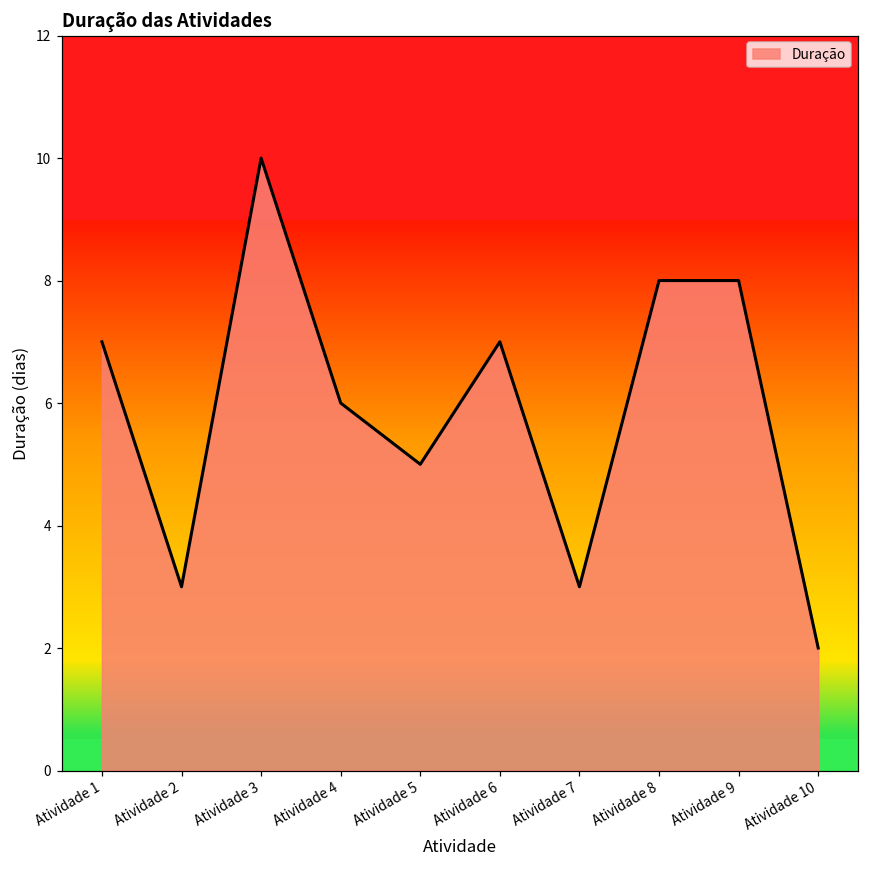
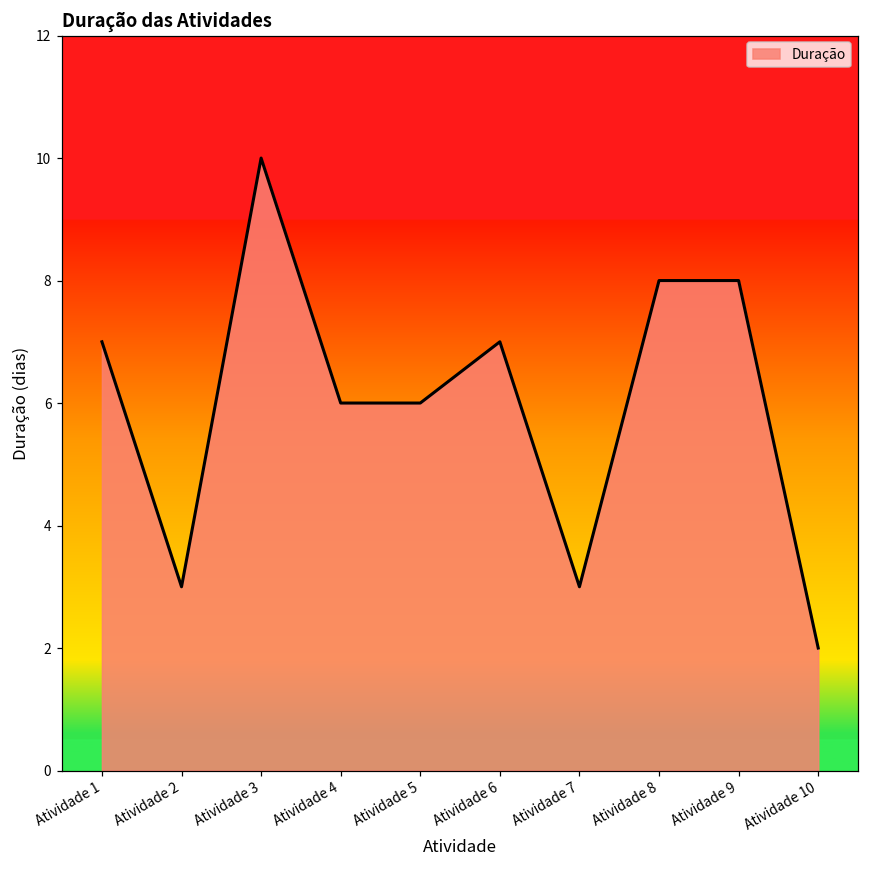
  {
    "Atividade 1": 7,
    "Atividade 2": 3,
    "Atividade 3": 10,
    "Atividade 4": 6,
-   "Atividade 5": 5,
+   "Atividade 5": 6,
    "Atividade 6": 7,
    "Atividade 7": 3,
    "Atividade 8": 8,
    "Atividade 9": 8,
    "Atividade 10": 2
  }
